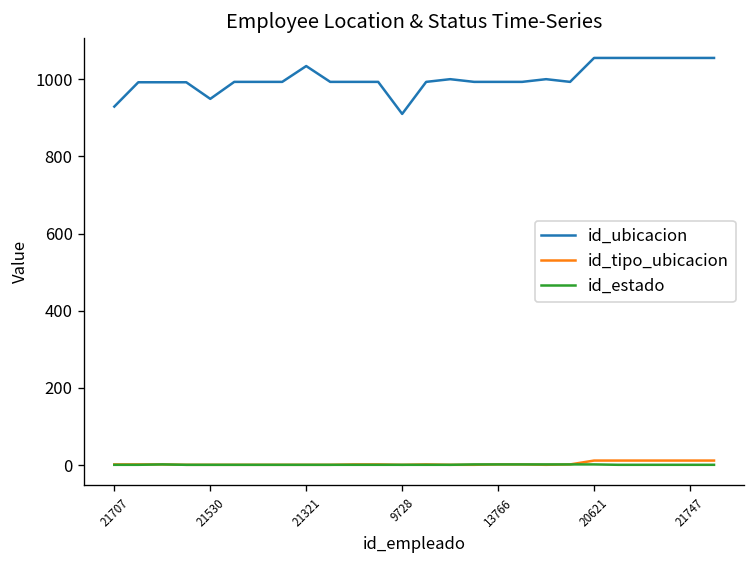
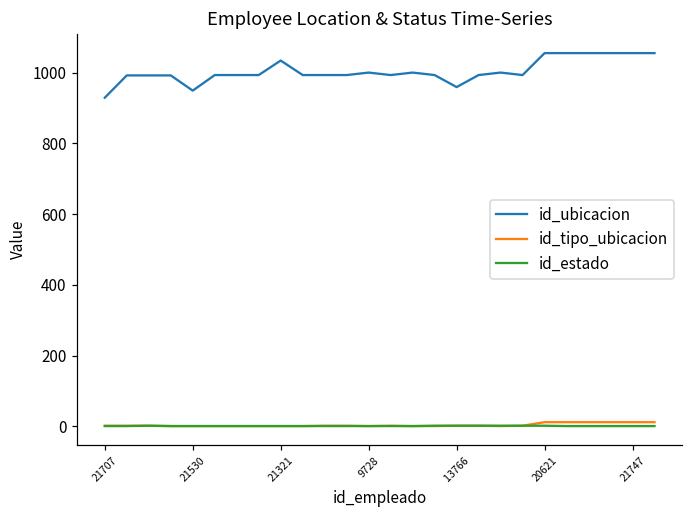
  {
    "id_ubicacion": {
      "21707": 930,
      "21530": 950,
      "21321": 1030,
-     "9728": 910,
-     "13766": 990,
+     "9728": 1000,
+     "13766": 960,
      "20621": 1060,
      "21747": 1060
    },
    "id_tipo_ubicacion": {
      "20621": 10,
      "21747": 10
    },
    "id_estado": {
      "20621": 0,
      "21747": 0
    }
  }
